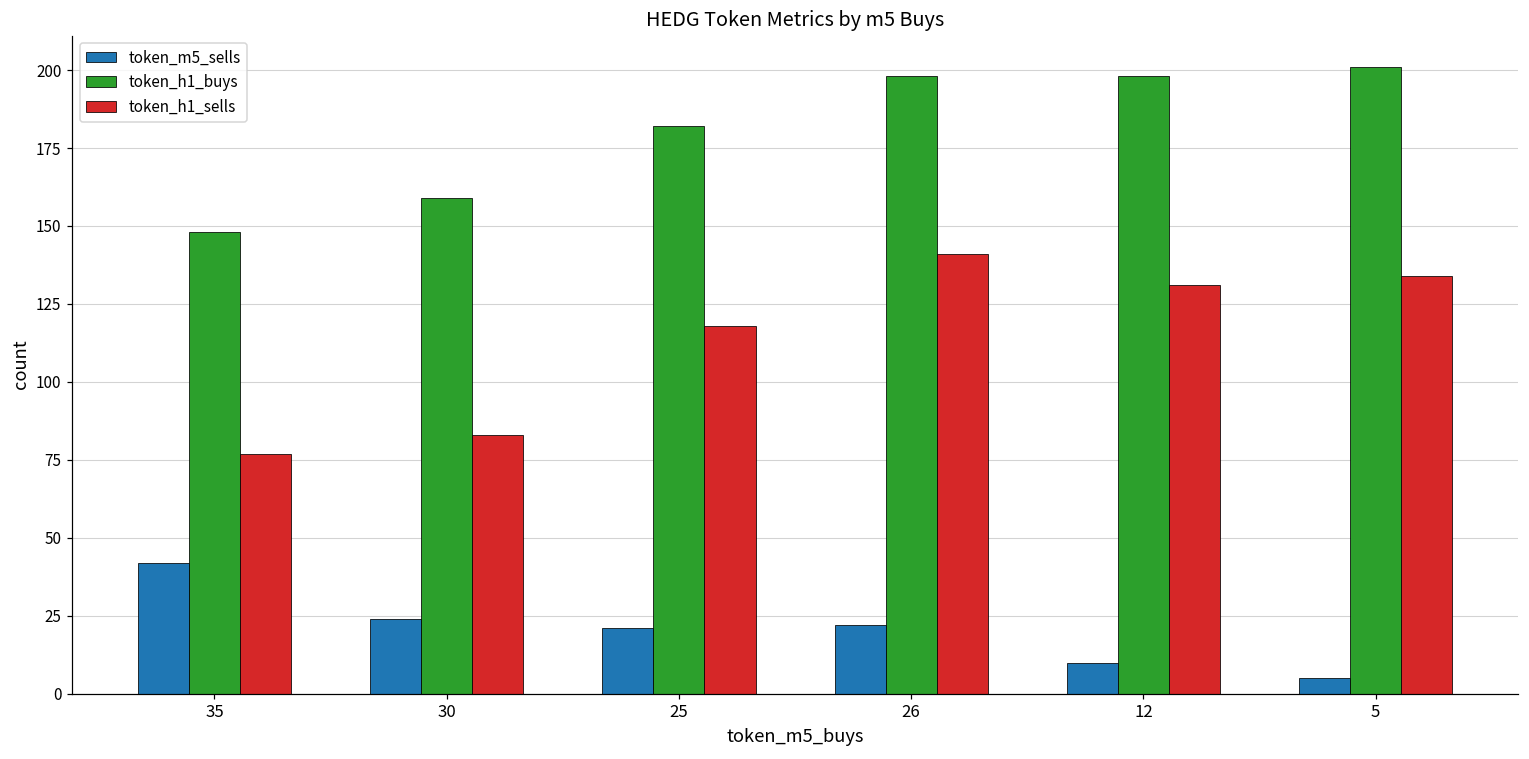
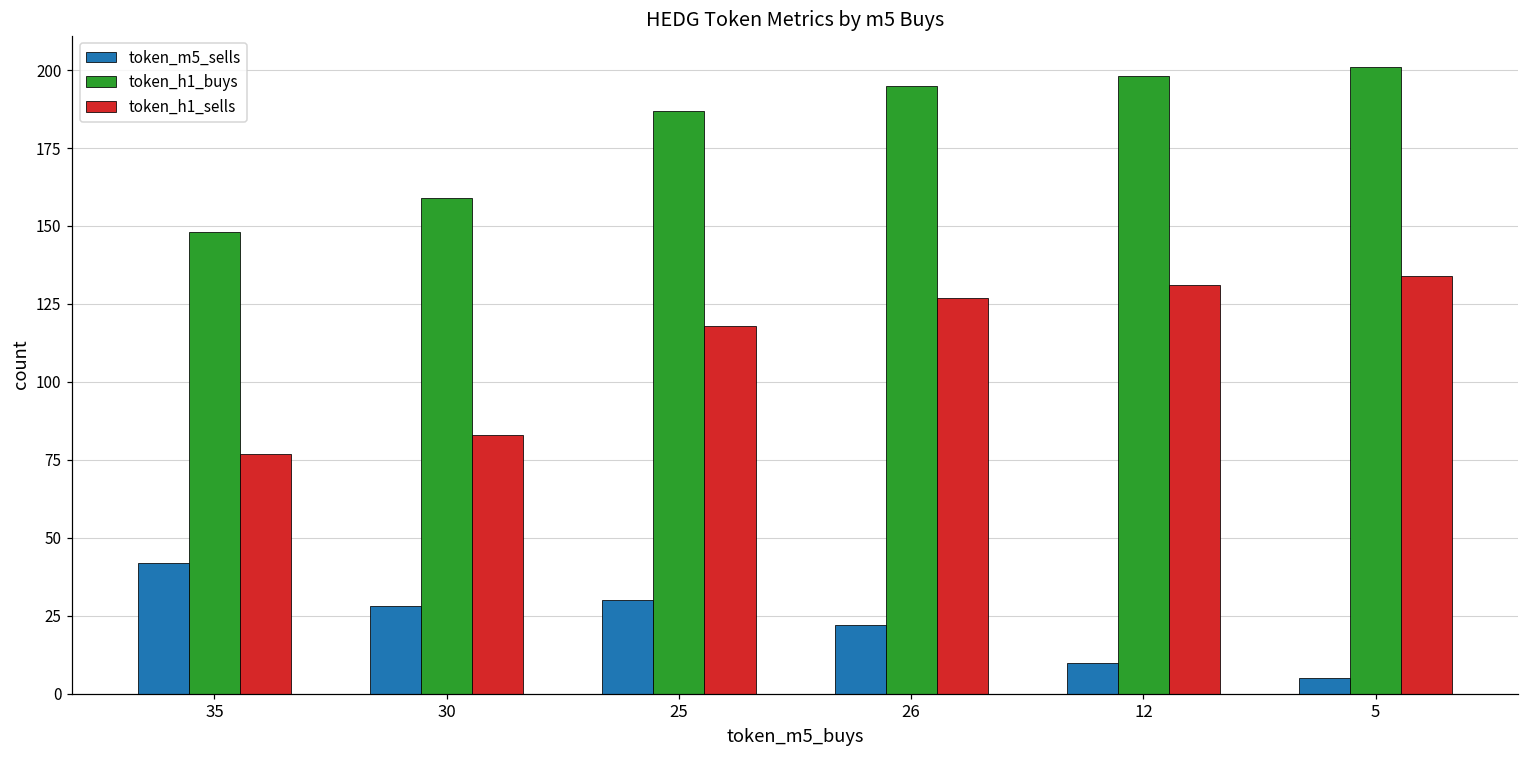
  {
    "token_m5_sells": {
      "35": 42,
-     "30": 24,
-     "25": 21,
+     "30": 28,
+     "25": 30,
      "26": 22,
      "12": 10,
      "5": 5
    },
    "token_h1_buys": {
      "35": 148,
      "30": 159,
-     "25": 182,
-     "26": 198,
+     "25": 187,
+     "26": 195,
      "12": 198,
      "5": 201
    },
    "token_h1_sells": {
      "35": 77,
      "30": 83,
      "25": 118,
-     "26": 141,
+     "26": 127,
      "12": 131,
      "5": 134
    }
  }
